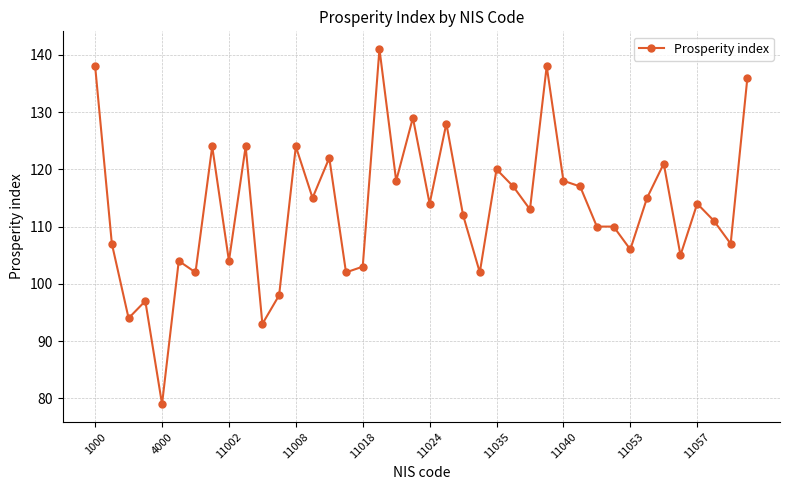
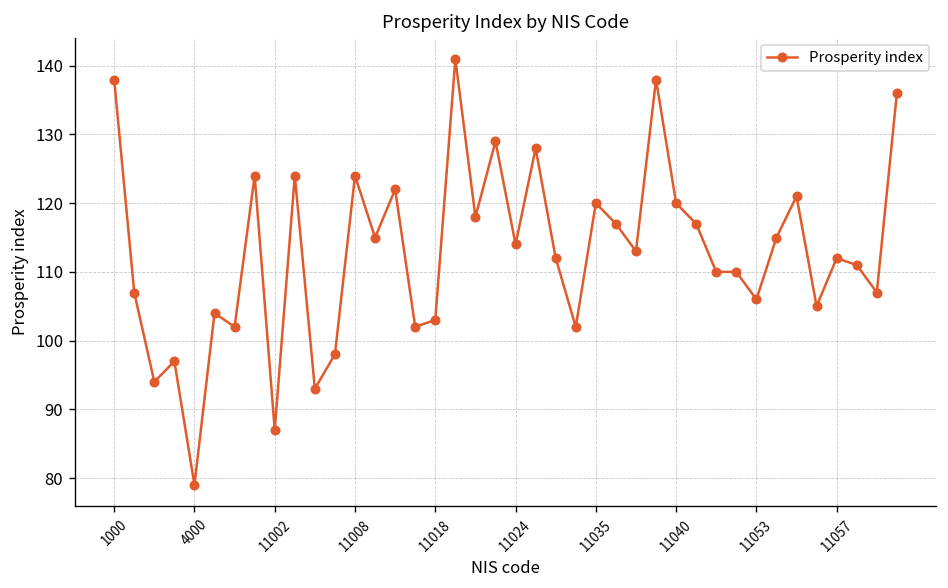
  {
    "1000": 138,
    "4000": 79,
-   "11002": 104,
+   "11002": 87,
    "11008": 124,
    "11018": 103,
    "11024": 114,
    "11035": 120,
-   "11040": 118,
+   "11040": 120,
    "11053": 106,
-   "11057": 114
+   "11057": 112
  }
